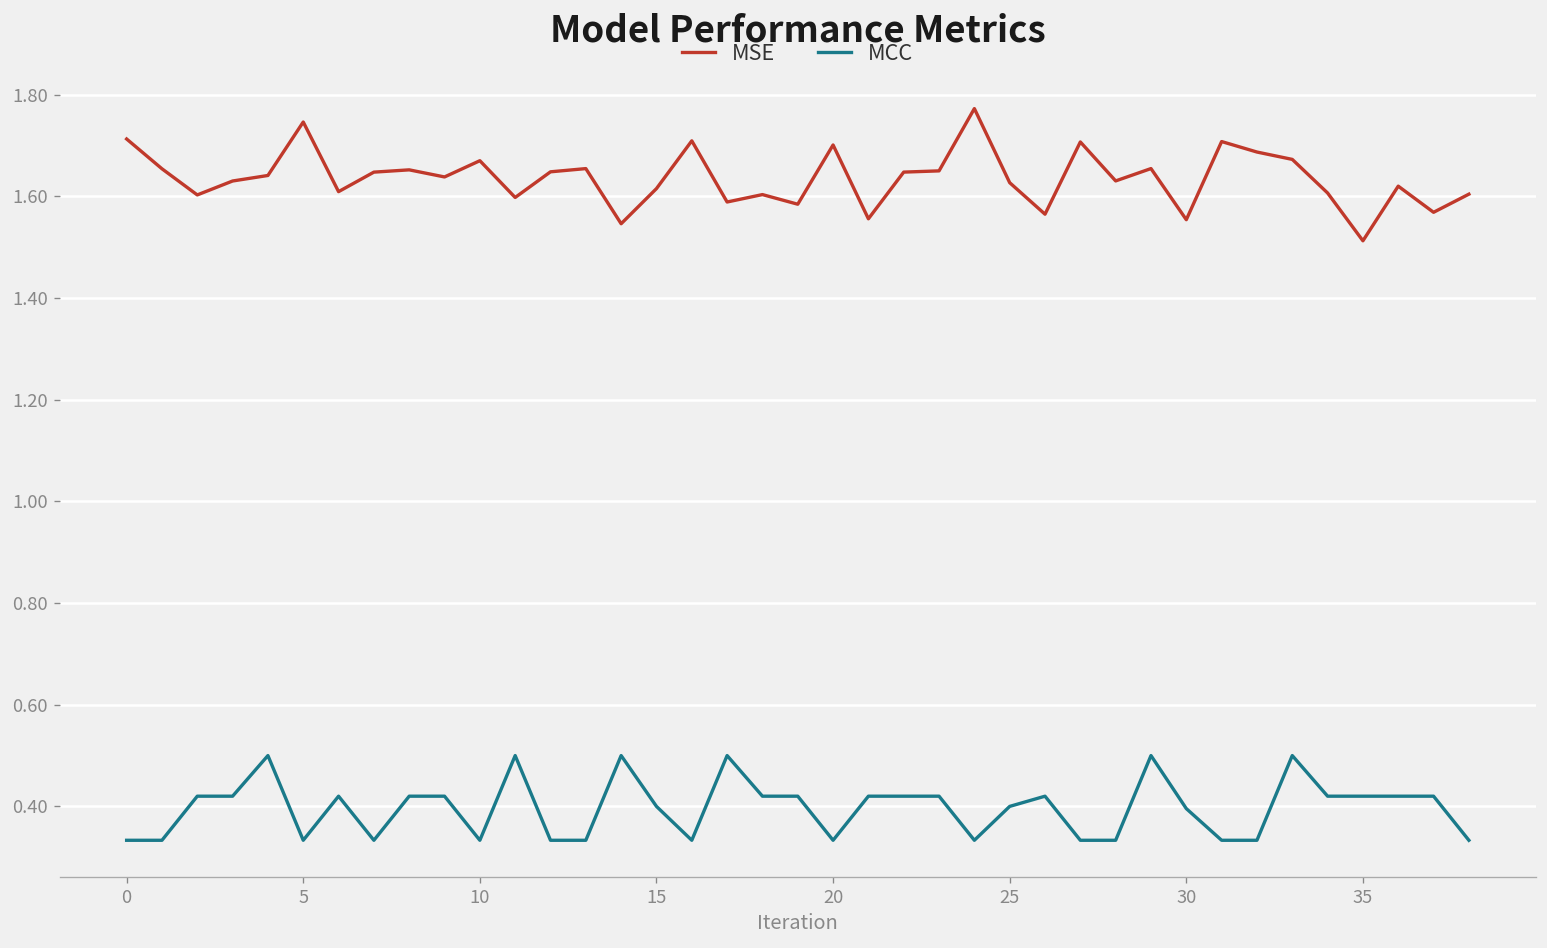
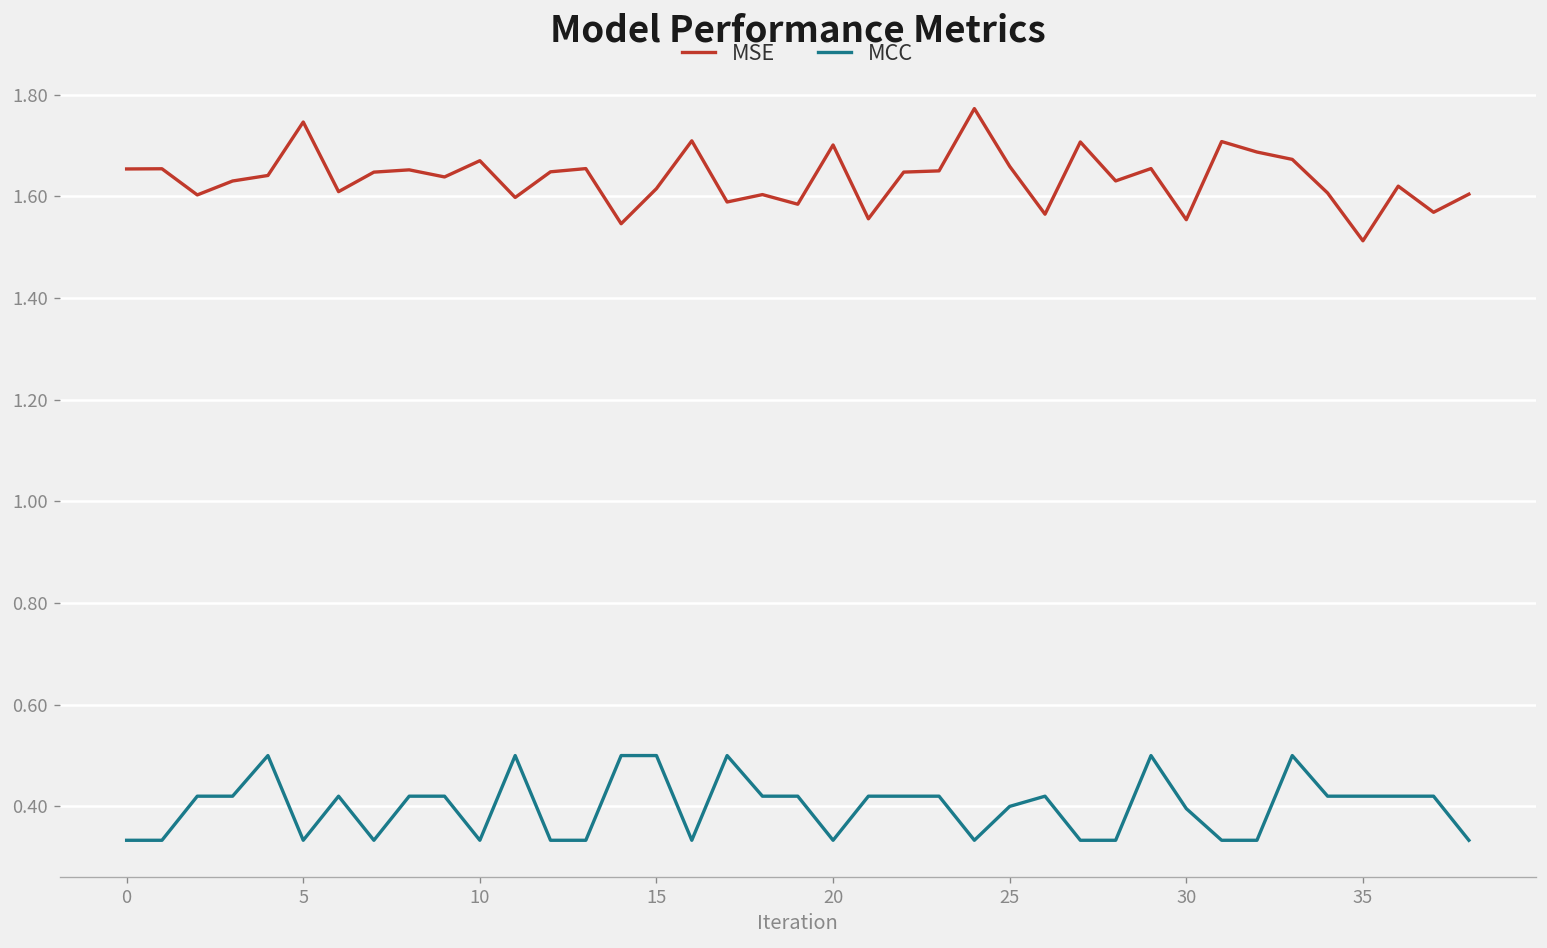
  {
    "MSE": {
-     "0": 1.71,
+     "0": 1.65,
      "5": 1.75,
      "10": 1.67,
      "15": 1.62,
      "20": 1.70,
-     "25": 1.63,
+     "25": 1.66,
      "30": 1.55,
      "35": 1.51
    },
    "MCC": {
      "0": 0.33,
      "5": 0.33,
      "10": 0.33,
-     "15": 0.4,
+     "15": 0.5,
      "20": 0.33,
      "25": 0.4,
      "30": 0.4,
      "35": 0.42
    }
  }
